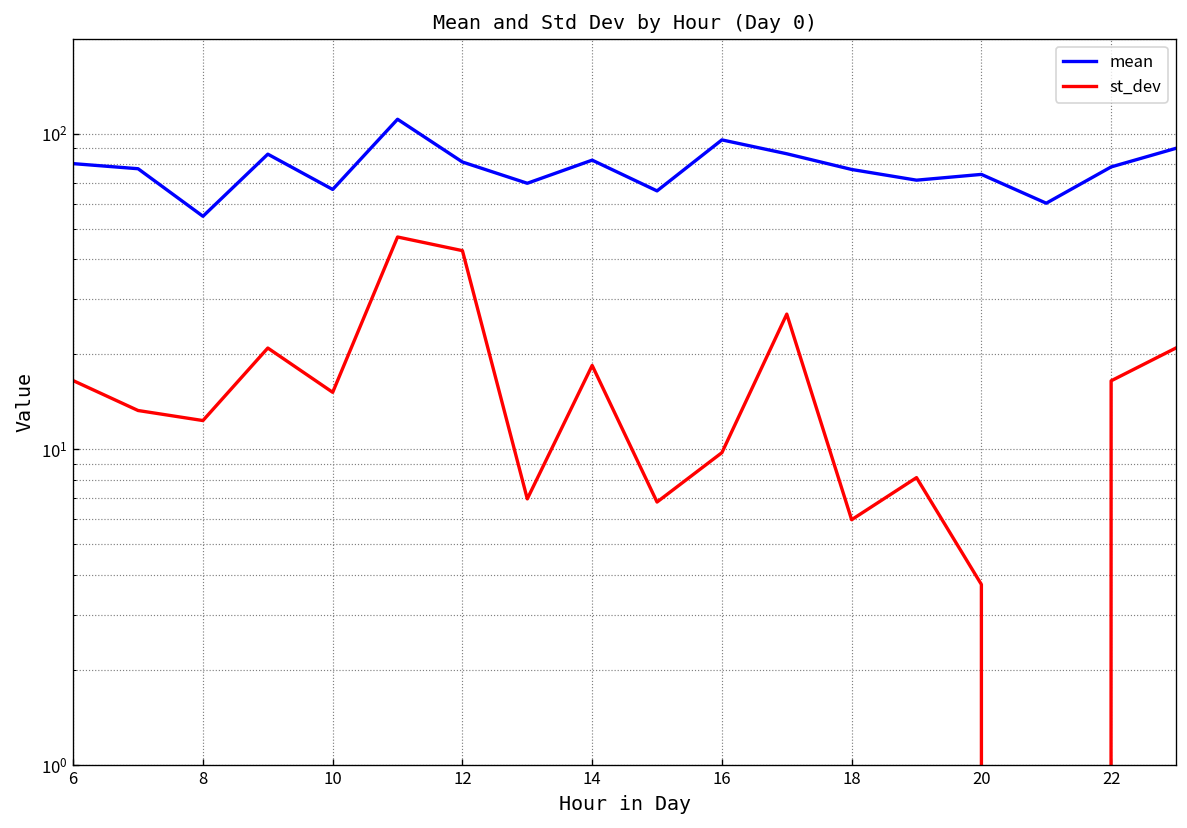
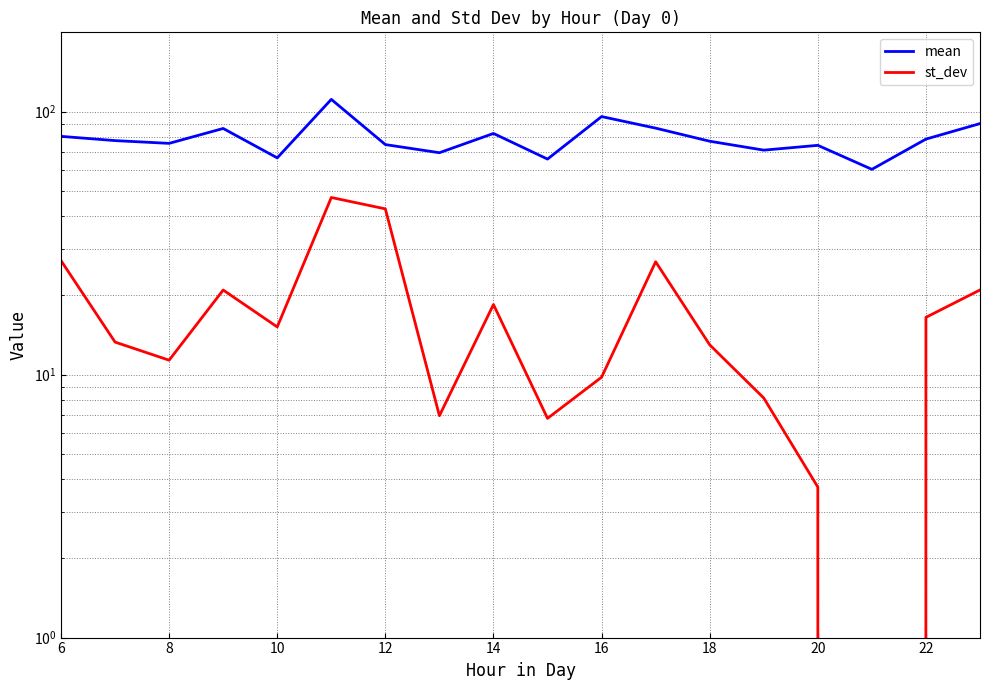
  {
    "mean": {
      "6": 80,
-     "8": 55,
+     "8": 76,
      "10": 67,
-     "12": 81,
+     "12": 75,
      "14": 83,
      "16": 96,
      "18": 77,
      "20": 74,
      "22": 79
    },
    "st_dev": {
-     "6": 17,
-     "8": 12,
+     "6": 27,
+     "8": 11.3,
      "10": 15,
      "12": 43,
      "14": 18,
      "16": 9.8,
-     "18": 6.0,
+     "18": 13,
      "20": 3.7,
      "22": 16
    }
  }
